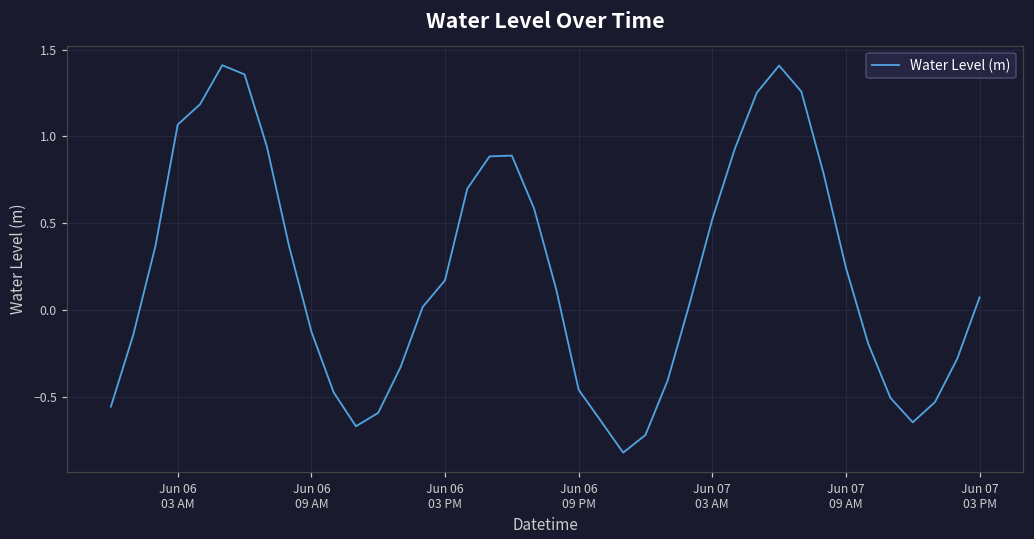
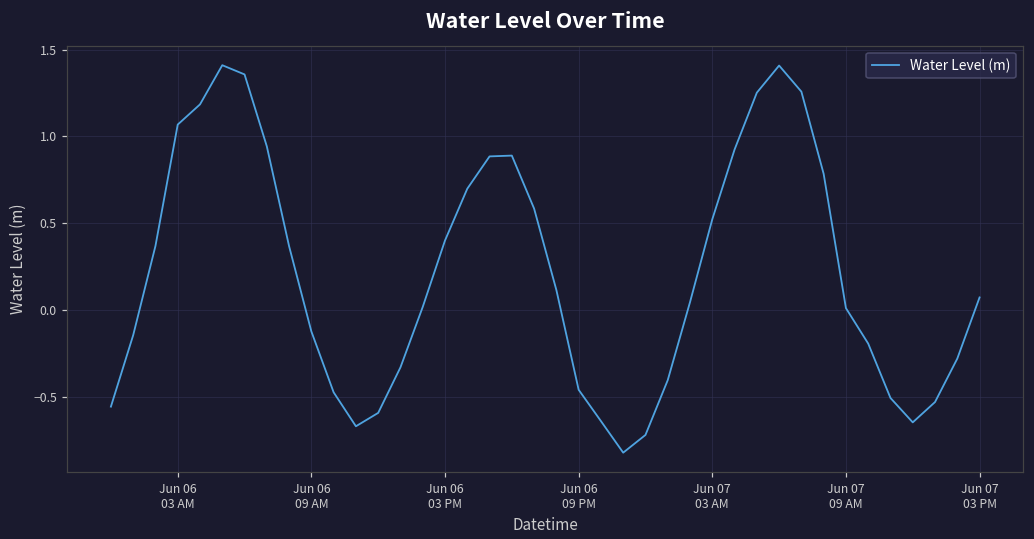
  {
    "Jun 06 03 AM": 1.07,
    "Jun 06 09 AM": -0.12,
-   "Jun 06 03 PM": 0.17,
+   "Jun 06 03 PM": 0.40,
    "Jun 06 09 PM": -0.46,
    "Jun 07 03 AM": 0.52,
-   "Jun 07 09 AM": 0.24,
+   "Jun 07 09 AM": 0.01,
    "Jun 07 03 PM": 0.07
  }
